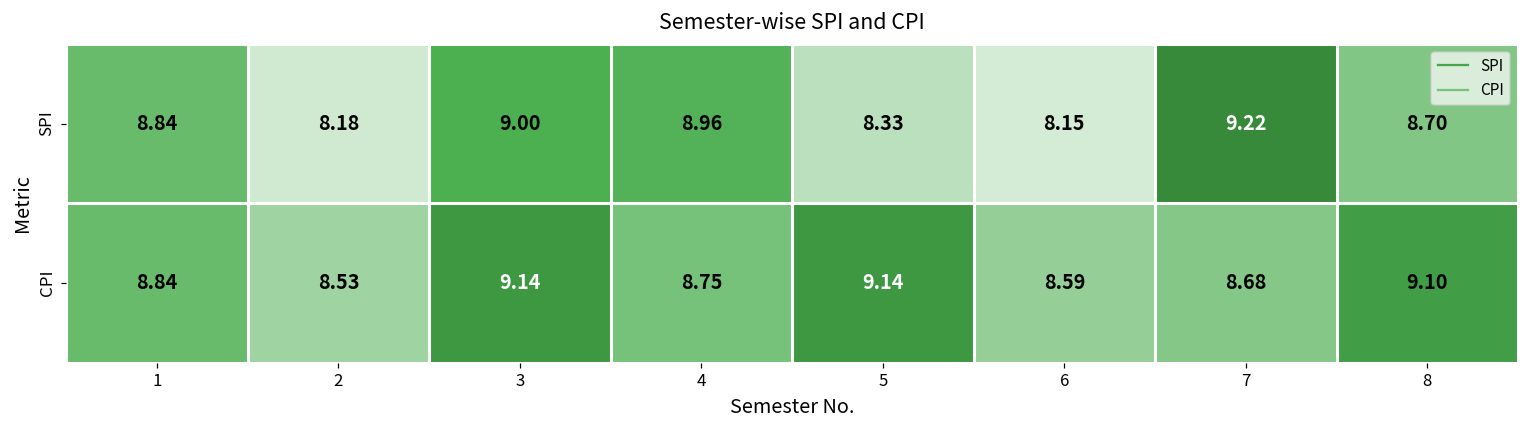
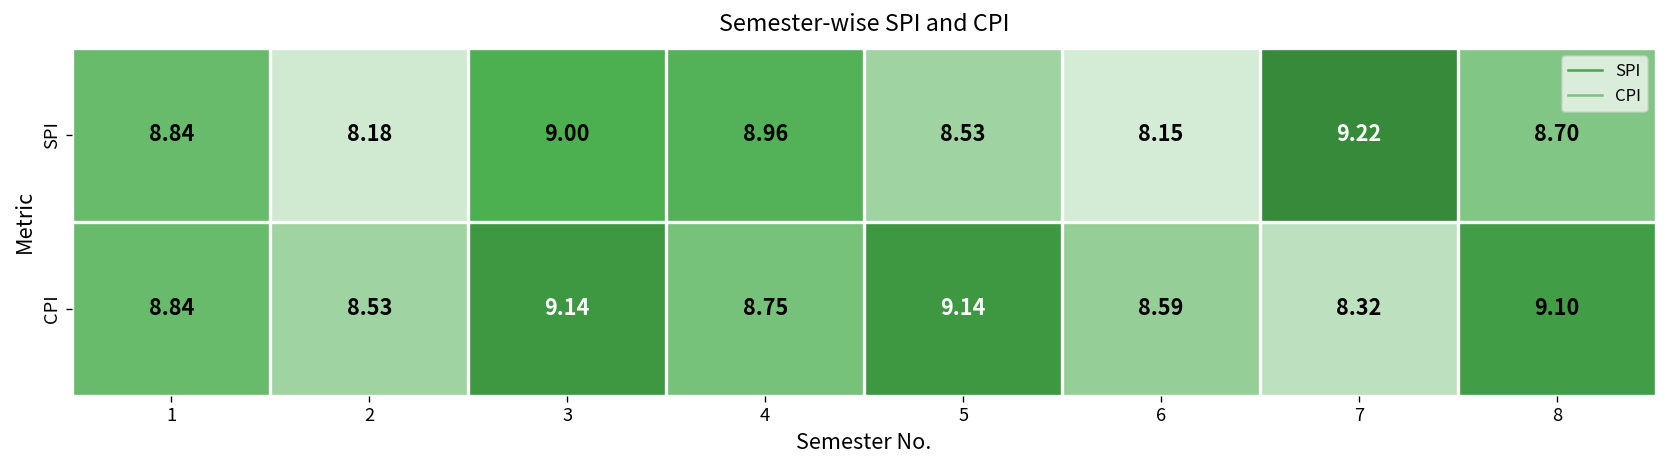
  {
    "SPI": {
      "1": 8.84,
      "2": 8.18,
      "3": 9.00,
      "4": 8.96,
-     "5": 8.33,
+     "5": 8.53,
      "6": 8.15,
      "7": 9.22,
      "8": 8.70
    },
    "CPI": {
      "1": 8.84,
      "2": 8.53,
      "3": 9.14,
      "4": 8.75,
      "5": 9.14,
      "6": 8.59,
-     "7": 8.68,
+     "7": 8.32,
      "8": 9.10
    }
  }
